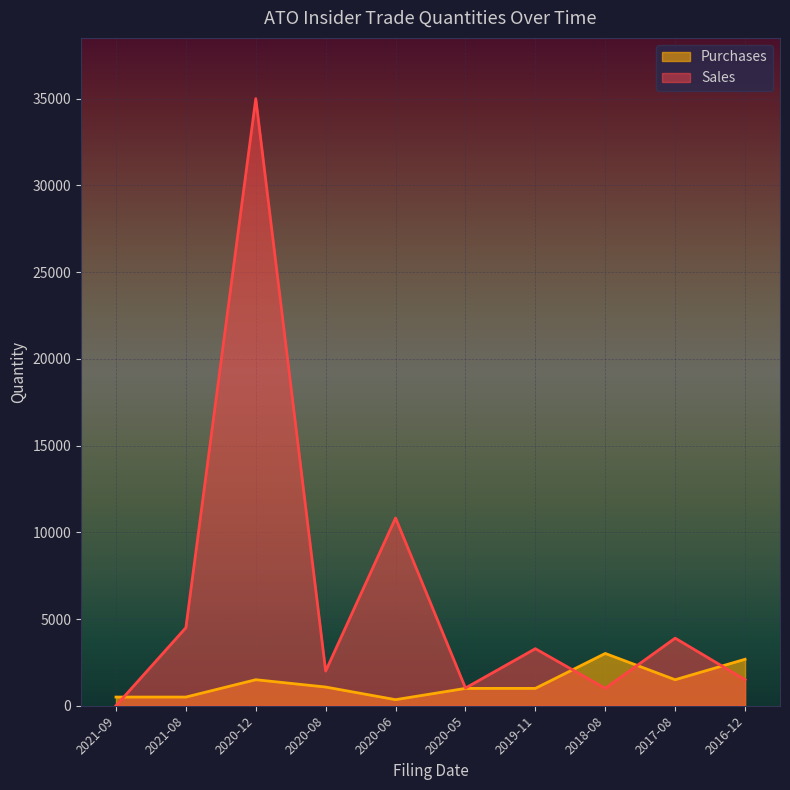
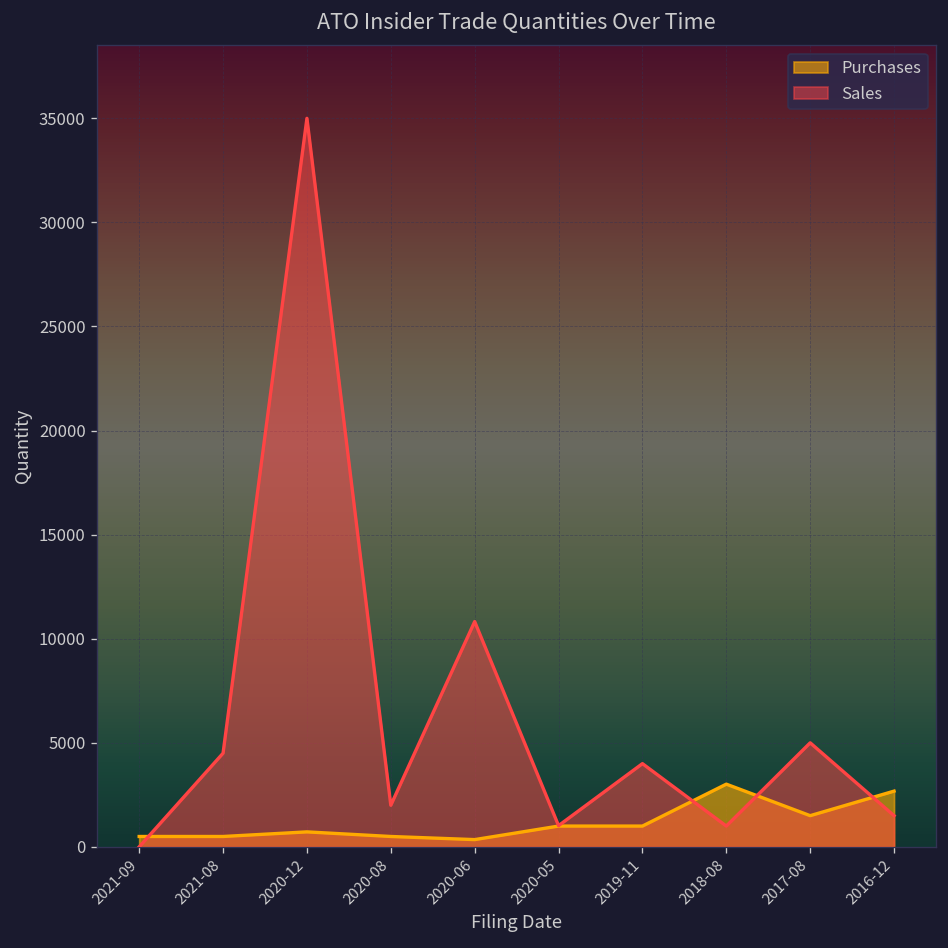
  {
    "Purchases": {
      "2021-09": 500,
      "2021-08": 500,
-     "2020-12": 1500,
-     "2020-08": 1100,
+     "2020-12": 700,
+     "2020-08": 500,
      "2020-06": 400,
      "2019-11": 1000,
      "2018-08": 3000,
      "2017-08": 1500,
      "2016-12": 2700
    },
    "Sales": {
      "2021-09": 0,
      "2021-08": 4500,
      "2020-12": 35000,
      "2020-08": 2000,
      "2020-06": 10800,
-     "2019-11": 3300,
+     "2019-11": 4000,
      "2018-08": 1000,
-     "2017-08": 3900,
+     "2017-08": 5000,
      "2016-12": 1500
    }
  }
